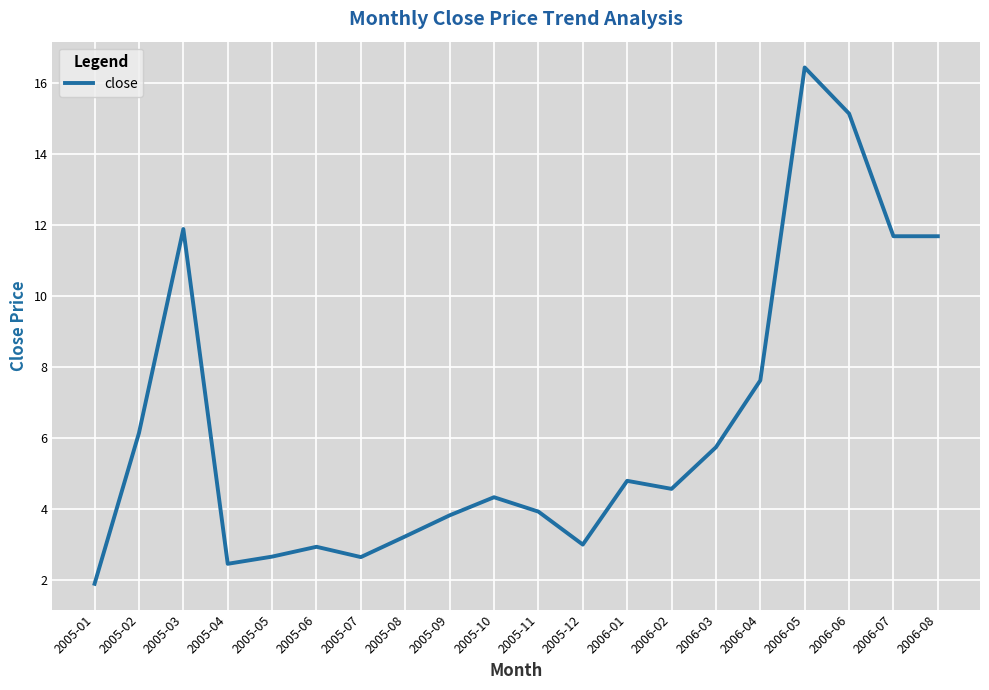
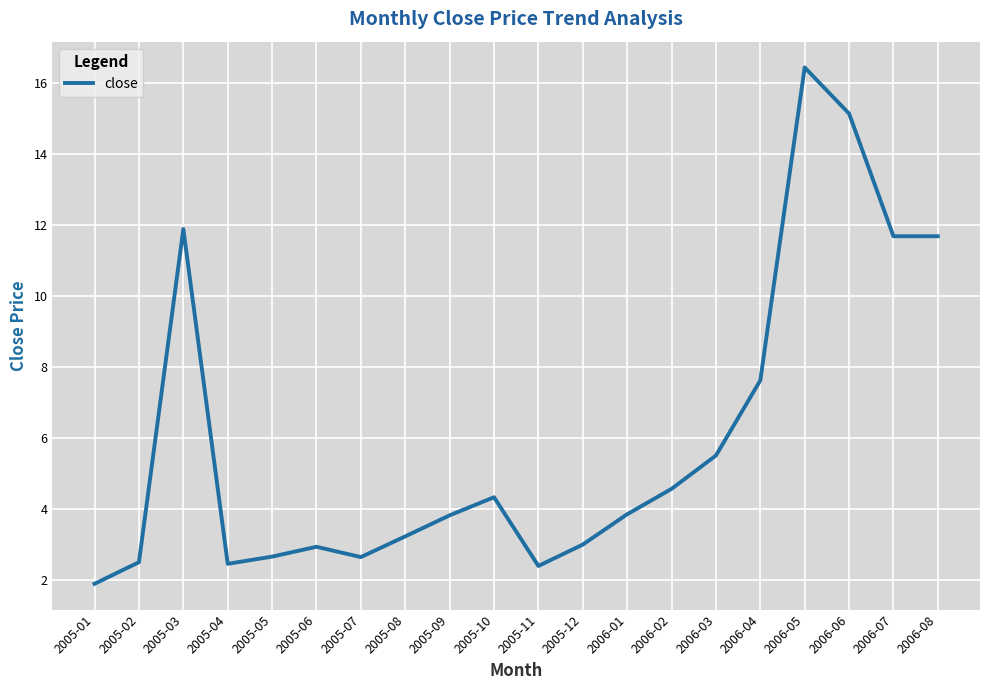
  {
    "2005-01": 1.9,
-   "2005-02": 6.1,
+   "2005-02": 2.5,
    "2005-03": 11.9,
    "2005-04": 2.5,
    "2005-05": 2.7,
    "2005-06": 2.9,
    "2005-07": 2.6,
    "2005-08": 3.2,
    "2005-09": 3.8,
    "2005-10": 4.3,
-   "2005-11": 3.9,
+   "2005-11": 2.4,
    "2005-12": 3.0,
-   "2006-01": 4.8,
+   "2006-01": 3.8,
    "2006-02": 4.6,
-   "2006-03": 5.7,
+   "2006-03": 5.5,
    "2006-04": 7.6,
    "2006-05": 16.4,
    "2006-06": 15.1,
    "2006-07": 11.7,
    "2006-08": 11.7
  }
